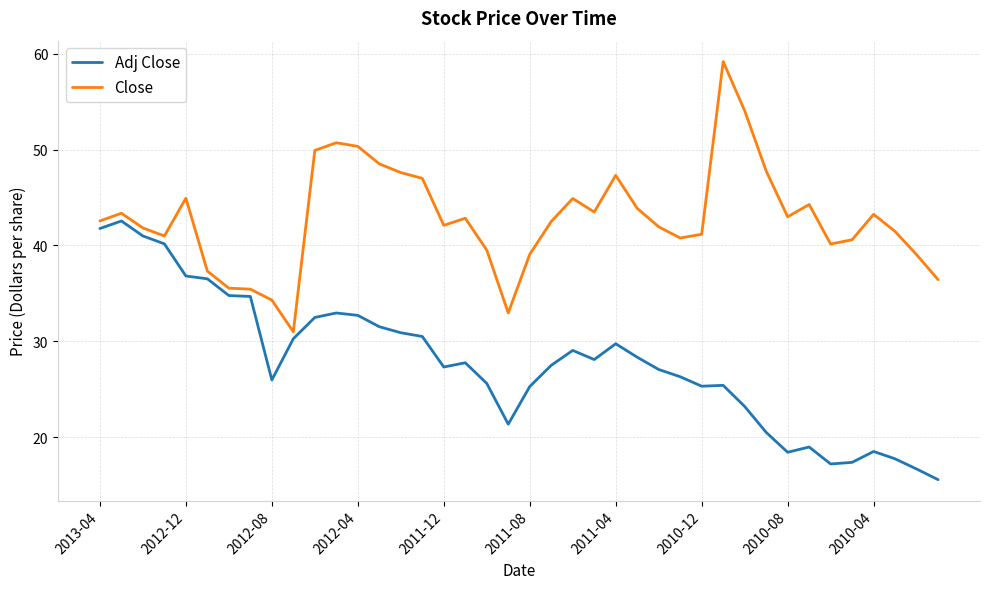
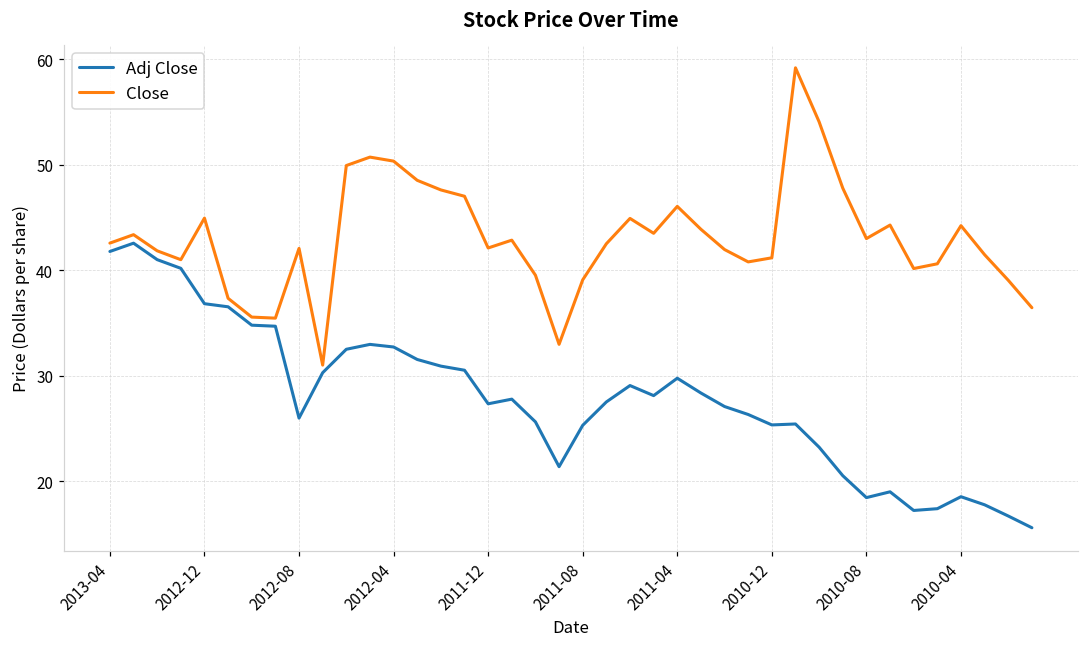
  {
    "Adj Close": {
      "2013-04": 42,
      "2012-12": 37,
      "2012-08": 26,
      "2012-04": 33,
      "2011-12": 27,
      "2011-08": 25,
      "2011-04": 30,
      "2010-12": 25,
      "2010-08": 18,
      "2010-04": 19
    },
    "Close": {
      "2013-04": 43,
      "2012-12": 45,
-     "2012-08": 34,
+     "2012-08": 42,
      "2012-04": 50,
      "2011-12": 42,
      "2011-08": 39,
-     "2011-04": 47,
+     "2011-04": 46,
      "2010-12": 41,
      "2010-08": 43,
-     "2010-04": 43
+     "2010-04": 44
    }
  }
